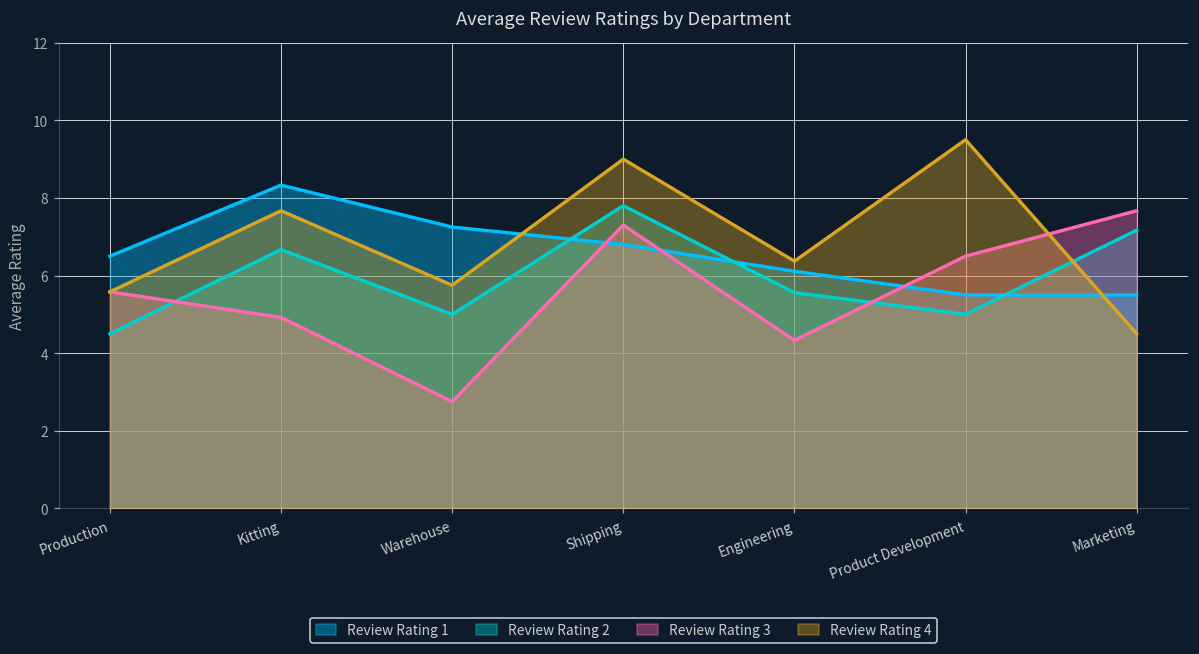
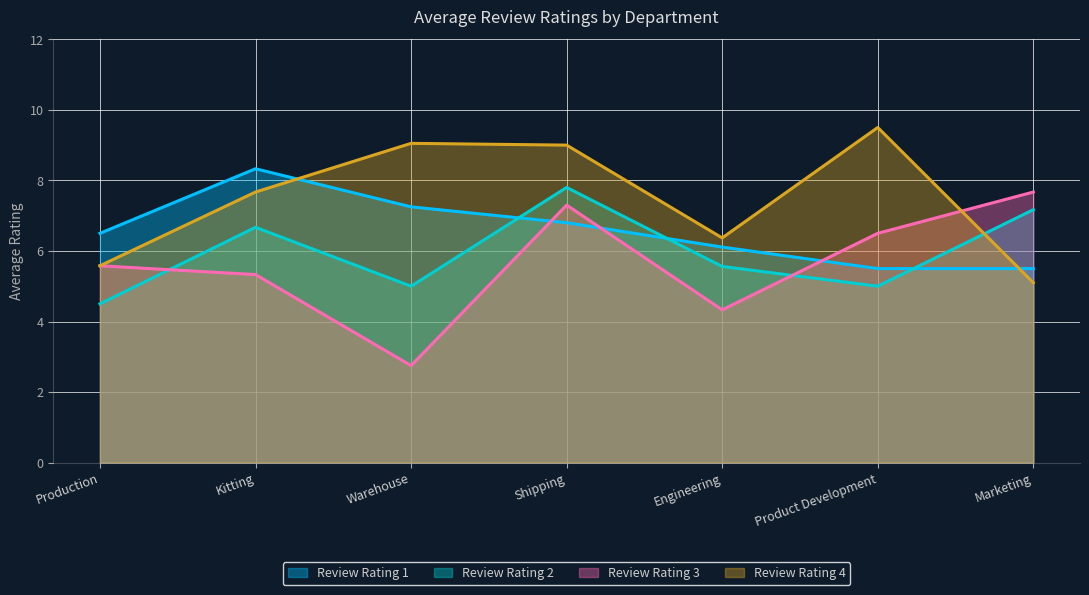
  {
    "Review Rating 3": {
-     "Kitting": 4.9,
+     "Kitting": 5.3,
      "Warehouse": 2.8,
      "Shipping": 7.3,
      "Engineering": 4.3,
      "Product Development": 6.5,
      "Marketing": 7.7
    },
    "Review Rating 4": {
      "Kitting": 7.7,
-     "Warehouse": 5.8,
+     "Warehouse": 9.1,
      "Shipping": 9.0,
      "Engineering": 6.4,
      "Product Development": 9.5,
-     "Marketing": 4.5
+     "Marketing": 5.1
    }
  }
